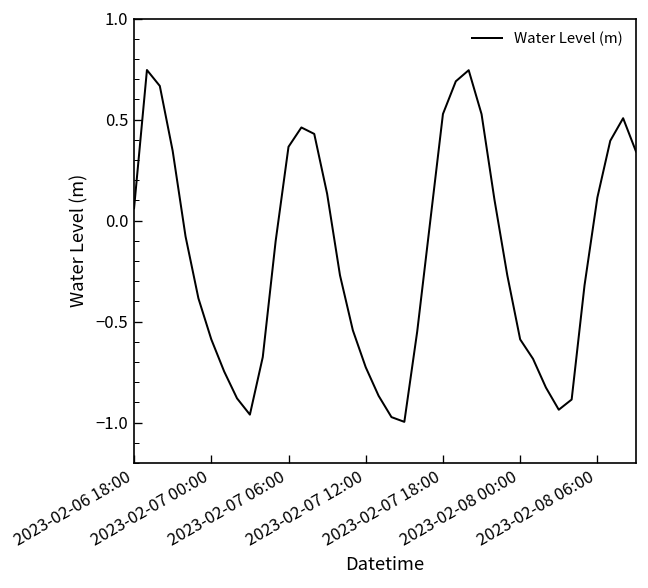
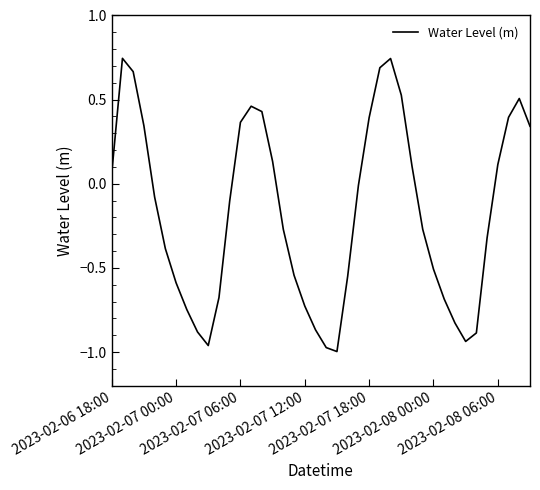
  {
    "2023-02-06 18:00": 0.06,
    "2023-02-07 00:00": -0.59,
    "2023-02-07 06:00": 0.37,
    "2023-02-07 12:00": -0.73,
-   "2023-02-07 18:00": 0.53,
-   "2023-02-08 00:00": -0.59,
+   "2023-02-07 18:00": 0.39,
+   "2023-02-08 00:00": -0.51,
    "2023-02-08 06:00": 0.11
  }
